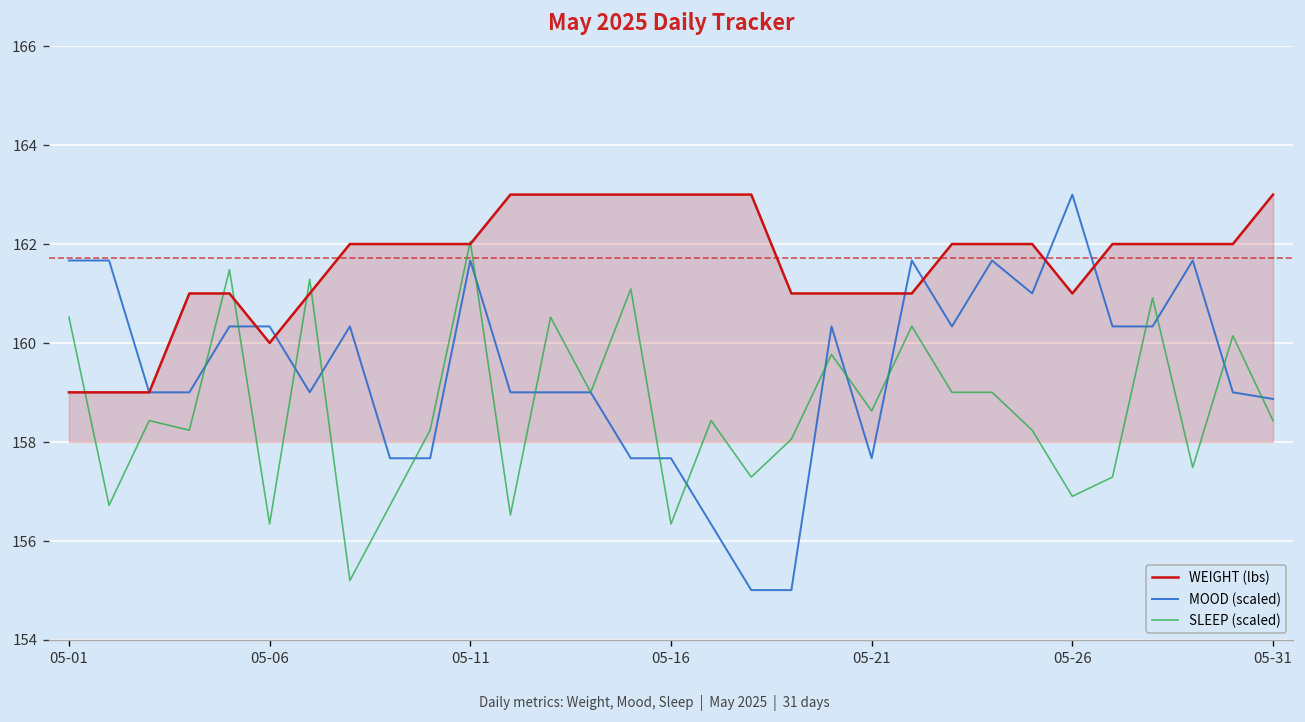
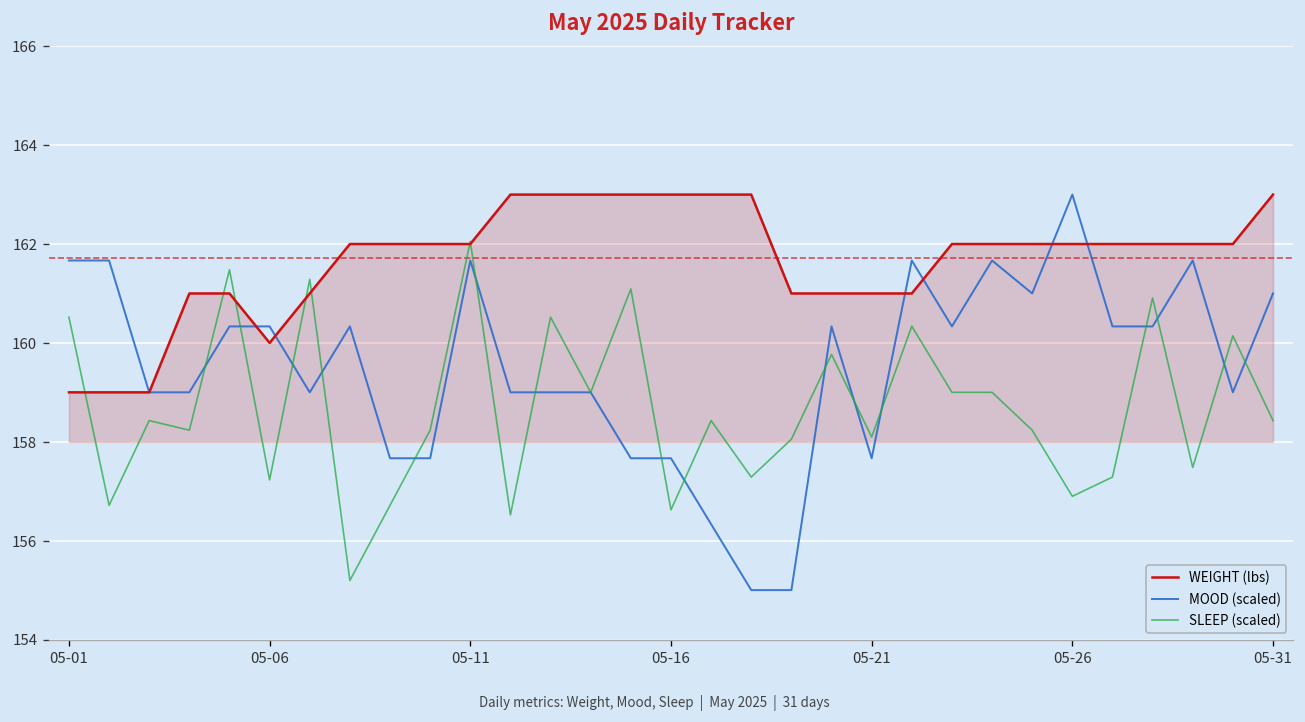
  {
    "WEIGHT (lbs)": {
      "05-01": 159,
      "05-06": 160,
      "05-16": 163,
      "05-21": 161,
-     "05-26": 161,
+     "05-26": 162,
      "05-31": 163
    },
    "MOOD (scaled)": {
      "05-01": 161.7,
      "05-06": 160.3,
      "05-11": 161.7,
      "05-16": 157.7,
      "05-21": 157.7,
      "05-26": 163.0,
-     "05-31": 158.9
+     "05-31": 161.0
    },
    "SLEEP (scaled)": {
      "05-01": 160.5,
-     "05-06": 156.3,
-     "05-16": 156.3,
-     "05-21": 158.6,
+     "05-06": 157.2,
+     "05-16": 156.6,
+     "05-21": 158.1,
      "05-26": 156.9,
      "05-31": 158.4
    }
  }
